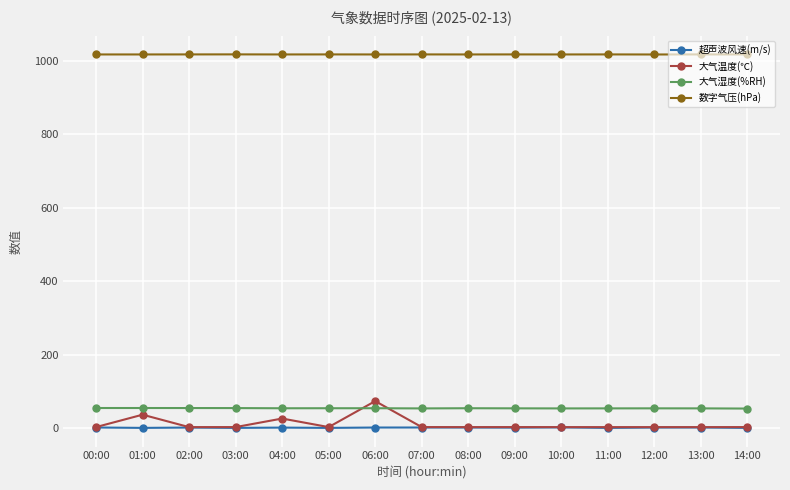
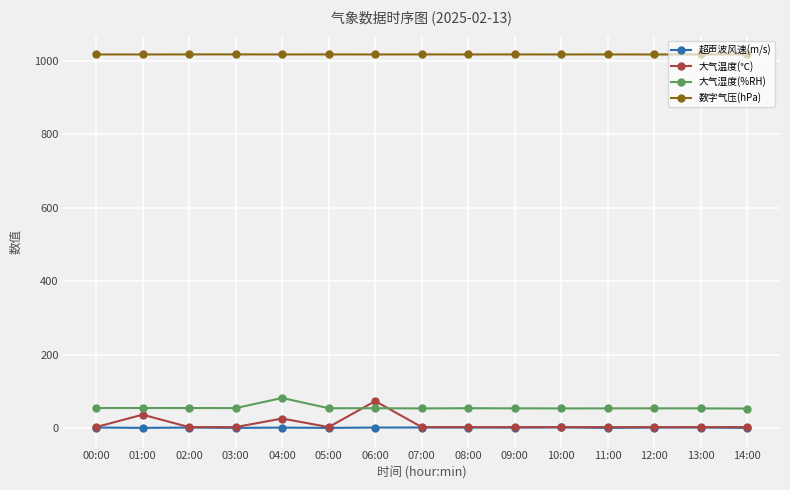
  {
    "超声波风速(m/s)": {
      "01:00": 0,
      "04:00": 0,
      "06:00": 0
    },
    "大气温度(℃)": {
      "01:00": 40,
      "04:00": 30,
      "06:00": 70
    },
    "大气湿度(%RH)": {
      "00:00": 50,
      "01:00": 50,
      "02:00": 50,
      "03:00": 50,
-     "04:00": 50,
+     "04:00": 80,
      "05:00": 50,
      "06:00": 50,
      "07:00": 50,
      "08:00": 50,
      "09:00": 50,
      "10:00": 50,
      "11:00": 50,
      "12:00": 50,
      "13:00": 50,
      "14:00": 50
    },
    "数字气压(hPa)": {
      "00:00": 1020,
      "01:00": 1020,
      "02:00": 1020,
      "03:00": 1020,
      "04:00": 1020,
      "05:00": 1020,
      "06:00": 1020,
      "07:00": 1020,
      "08:00": 1020,
      "09:00": 1020,
      "10:00": 1020,
      "11:00": 1020,
      "12:00": 1020
    }
  }
